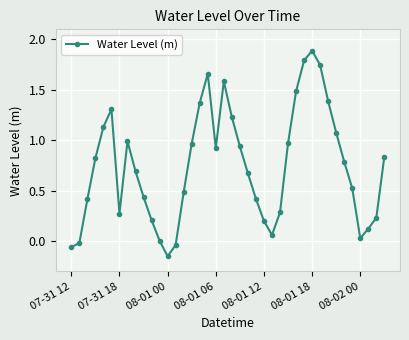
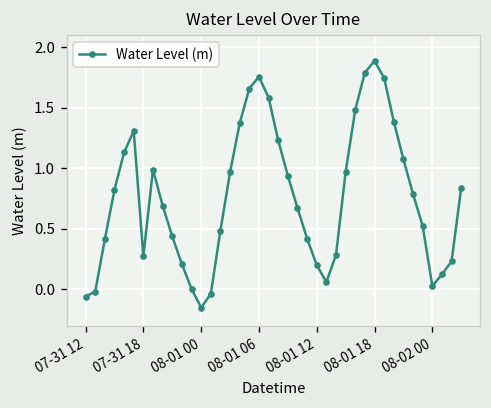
  {
    "07-31 12": -0.06,
    "07-31 18": 0.27,
    "08-01 00": -0.15,
-   "08-01 06": 0.92,
+   "08-01 06": 1.76,
    "08-01 12": 0.20,
    "08-01 18": 1.89,
    "08-02 00": 0.03
  }
